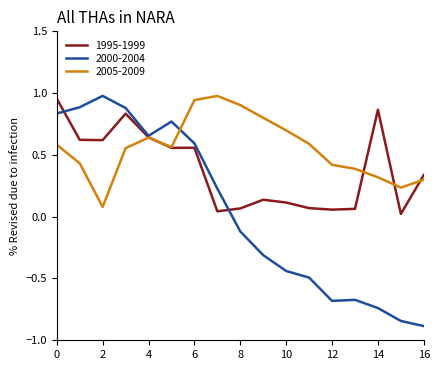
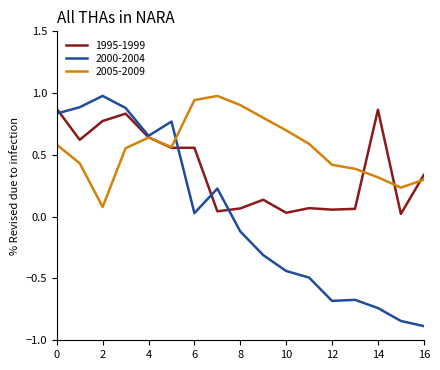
  {
    "1995-1999": {
-     "0": 0.96,
-     "2": 0.62,
+     "0": 0.87,
+     "2": 0.77,
      "6": 0.56,
      "8": 0.07,
-     "10": 0.11,
+     "10": 0.03,
      "12": 0.06,
      "14": 0.87,
      "16": 0.34
    },
    "2000-2004": {
      "0": 0.83,
      "2": 0.98,
-     "6": 0.59,
+     "6": 0.03,
      "8": -0.12,
      "10": -0.44,
      "12": -0.68,
      "14": -0.74,
      "16": -0.89
    },
    "2005-2009": {
      "0": 0.58,
      "2": 0.08,
      "6": 0.94,
      "8": 0.90,
      "10": 0.70,
      "12": 0.42,
      "14": 0.32,
      "16": 0.30
    }
  }
